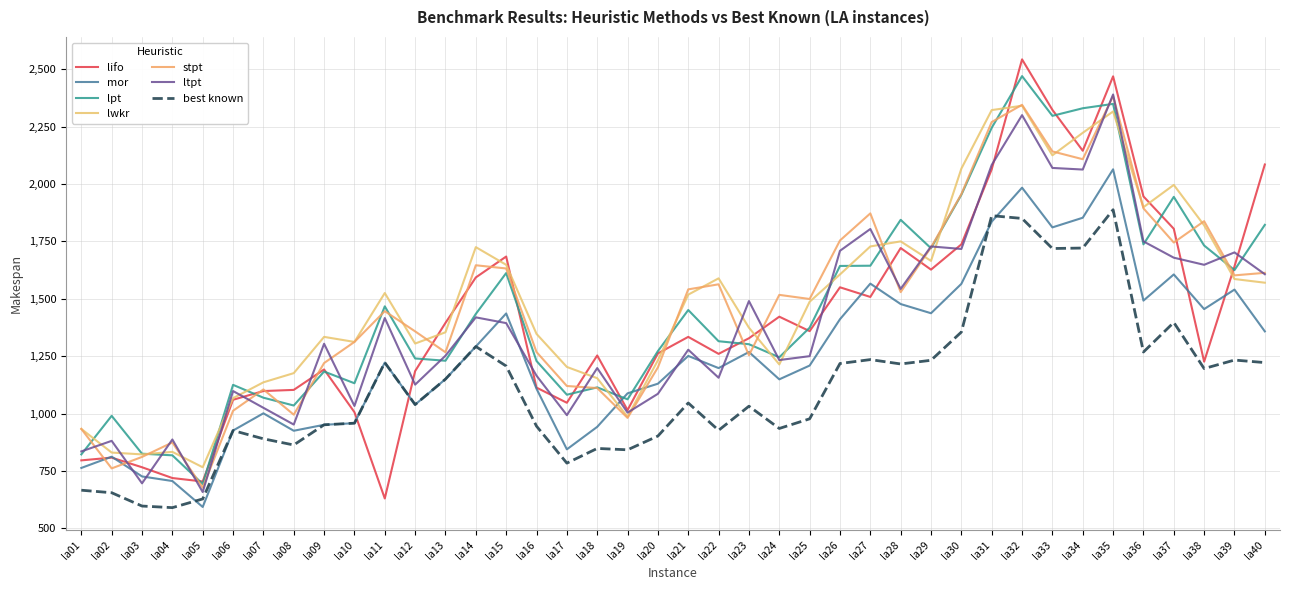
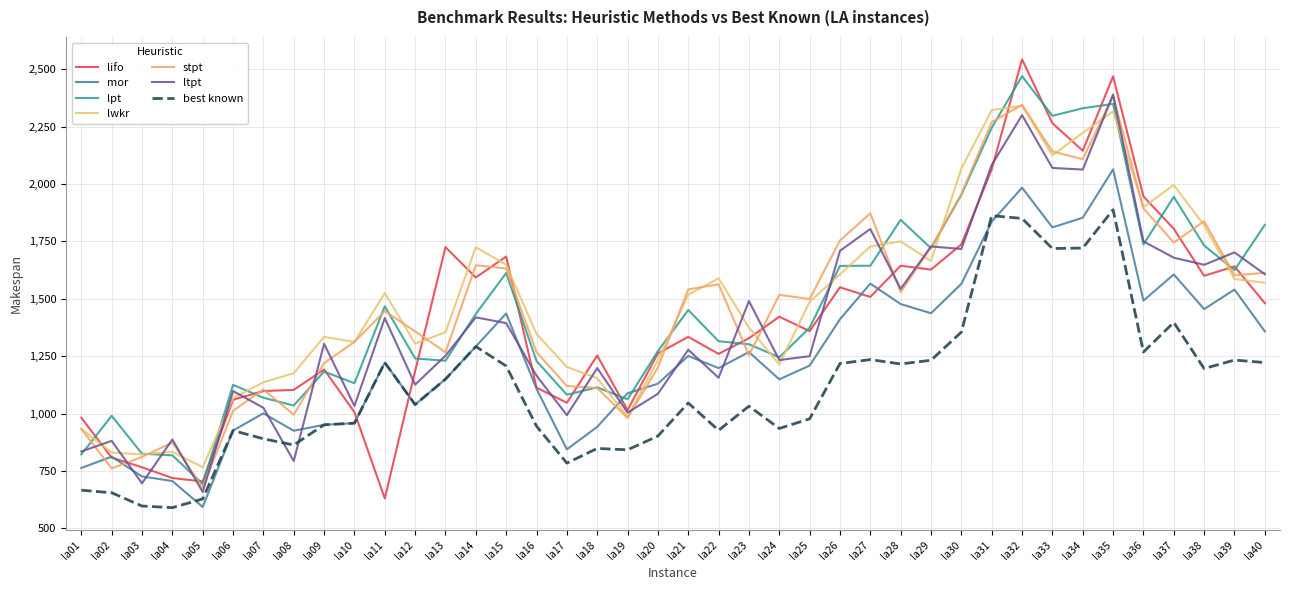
  {
    "lifo": {
-     "la01": "800",
+     "la01": "980",
      "la03": "770",
      "la04": "720",
      "la08": "1,100",
      "la10": "1,010",
      "la11": "630",
      "la12": "1,190",
-     "la13": "1,400",
+     "la13": "1,730",
      "la14": "1,590",
      "la15": "1,680",
      "la17": "1,050",
      "la18": "1,250",
      "la21": "1,330",
      "la22": "1,260",
      "la23": "1,330",
      "la24": "1,420",
      "la25": "1,360",
      "la26": "1,550",
      "la27": "1,510",
-     "la28": "1,720",
+     "la28": "1,640",
      "la29": "1,630",
      "la30": "1,740",
      "la31": "2,060",
      "la32": "2,540",
-     "la33": "2,320",
+     "la33": "2,270",
      "la34": "2,150",
      "la35": "2,470",
      "la36": "1,950",
      "la37": "1,810",
-     "la38": "1,230",
+     "la38": "1,600",
      "la39": "1,640",
-     "la40": "2,090"
+     "la40": "1,480"
    },
    "ltpt": {
      "la01": "840",
      "la02": "880",
      "la03": "700",
      "la04": "890",
      "la05": "660",
      "la06": "1,100",
      "la07": "1,030",
-     "la08": "950",
+     "la08": "790",
      "la09": "1,300",
      "la10": "1,030",
      "la11": "1,420",
      "la12": "1,130",
      "la13": "1,250",
      "la14": "1,420",
      "la15": "1,390",
      "la16": "1,170",
      "la17": "990",
      "la18": "1,200",
      "la20": "1,090",
      "la21": "1,280",
      "la22": "1,160",
      "la23": "1,490",
      "la24": "1,230",
      "la25": "1,250",
      "la26": "1,710",
      "la27": "1,800",
      "la28": "1,540",
      "la30": "1,720",
      "la31": "2,080",
      "la32": "2,300",
      "la33": "2,070",
      "la34": "2,060",
      "la36": "1,750",
      "la37": "1,680",
      "la38": "1,650",
      "la39": "1,700"
    },
    "best known": {
      "la01": "670",
      "la02": "660",
      "la03": "600",
      "la04": "590",
      "la05": "630",
      "la07": "890",
      "la08": "860",
      "la15": "1,210",
      "la16": "950",
      "la17": "780",
      "la18": "850",
      "la19": "840",
      "la20": "900",
      "la21": "1,050",
      "la22": "930",
      "la23": "1,030",
      "la24": "940",
      "la25": "980",
      "la26": "1,220",
      "la27": "1,240",
      "la28": "1,220",
      "la29": "1,230",
      "la30": "1,360",
      "la31": "1,860",
      "la32": "1,850",
      "la33": "1,720",
      "la34": "1,720",
      "la35": "1,890",
      "la36": "1,270",
      "la37": "1,400",
      "la38": "1,200",
      "la39": "1,230",
      "la40": "1,220"
    }
  }
